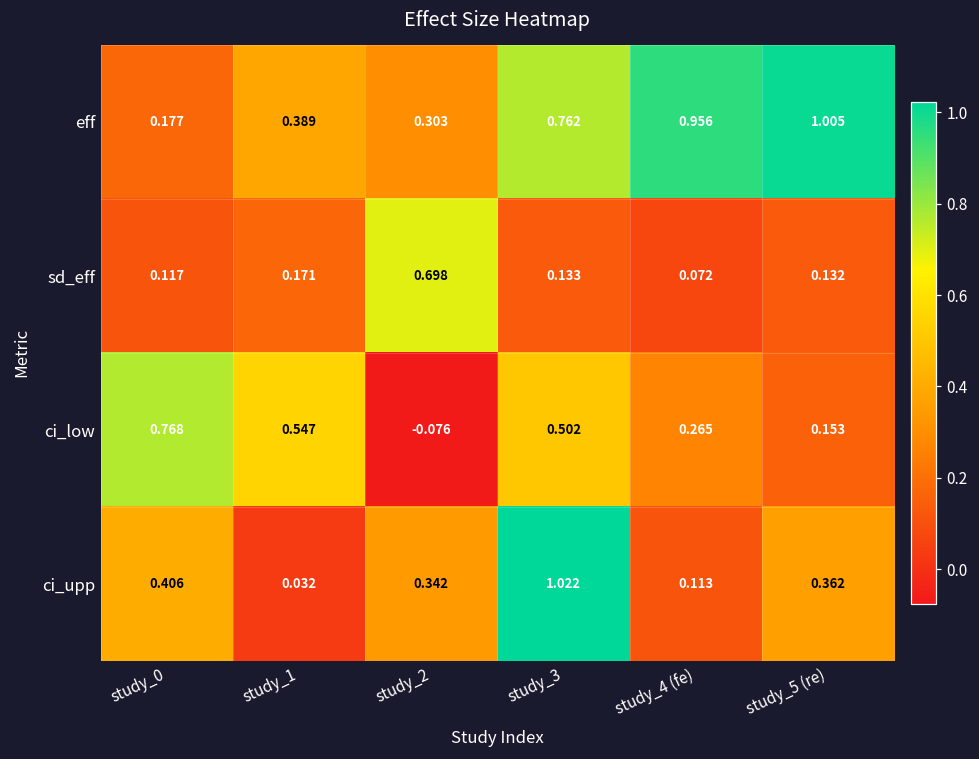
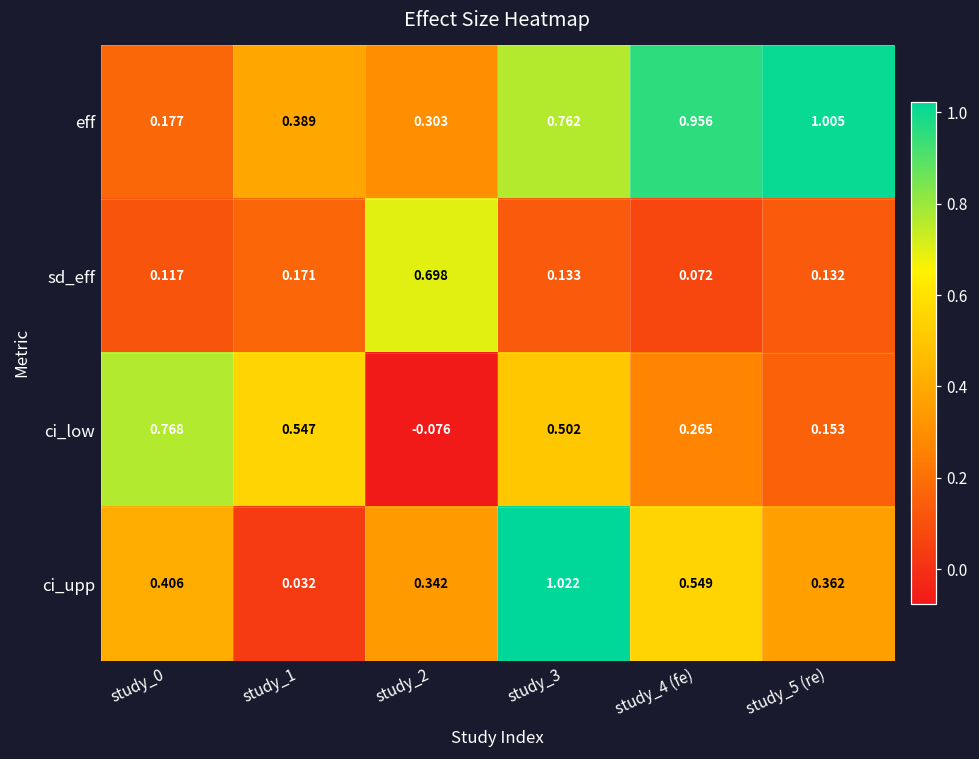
  {
    "eff": {
      "study_0": 0.177,
      "study_1": 0.389,
      "study_2": 0.303,
      "study_3": 0.762,
      "study_4 (fe)": 0.956,
      "study_5 (re)": 1.005
    },
    "sd_eff": {
      "study_0": 0.117,
      "study_1": 0.171,
      "study_2": 0.698,
      "study_3": 0.133,
      "study_4 (fe)": 0.072,
      "study_5 (re)": 0.132
    },
    "ci_low": {
      "study_0": 0.768,
      "study_1": 0.547,
      "study_2": -0.076,
      "study_3": 0.502,
      "study_4 (fe)": 0.265,
      "study_5 (re)": 0.153
    },
    "ci_upp": {
      "study_0": 0.406,
      "study_1": 0.032,
      "study_2": 0.342,
      "study_3": 1.022,
-     "study_4 (fe)": 0.113,
+     "study_4 (fe)": 0.549,
      "study_5 (re)": 0.362
    }
  }
